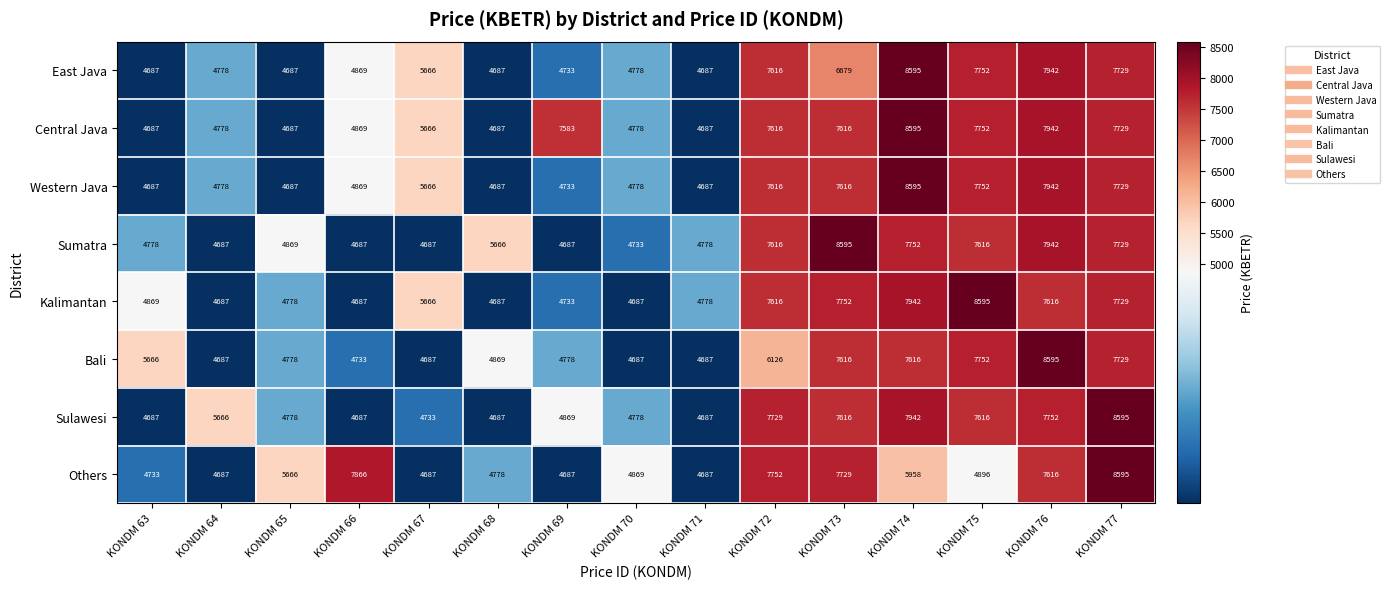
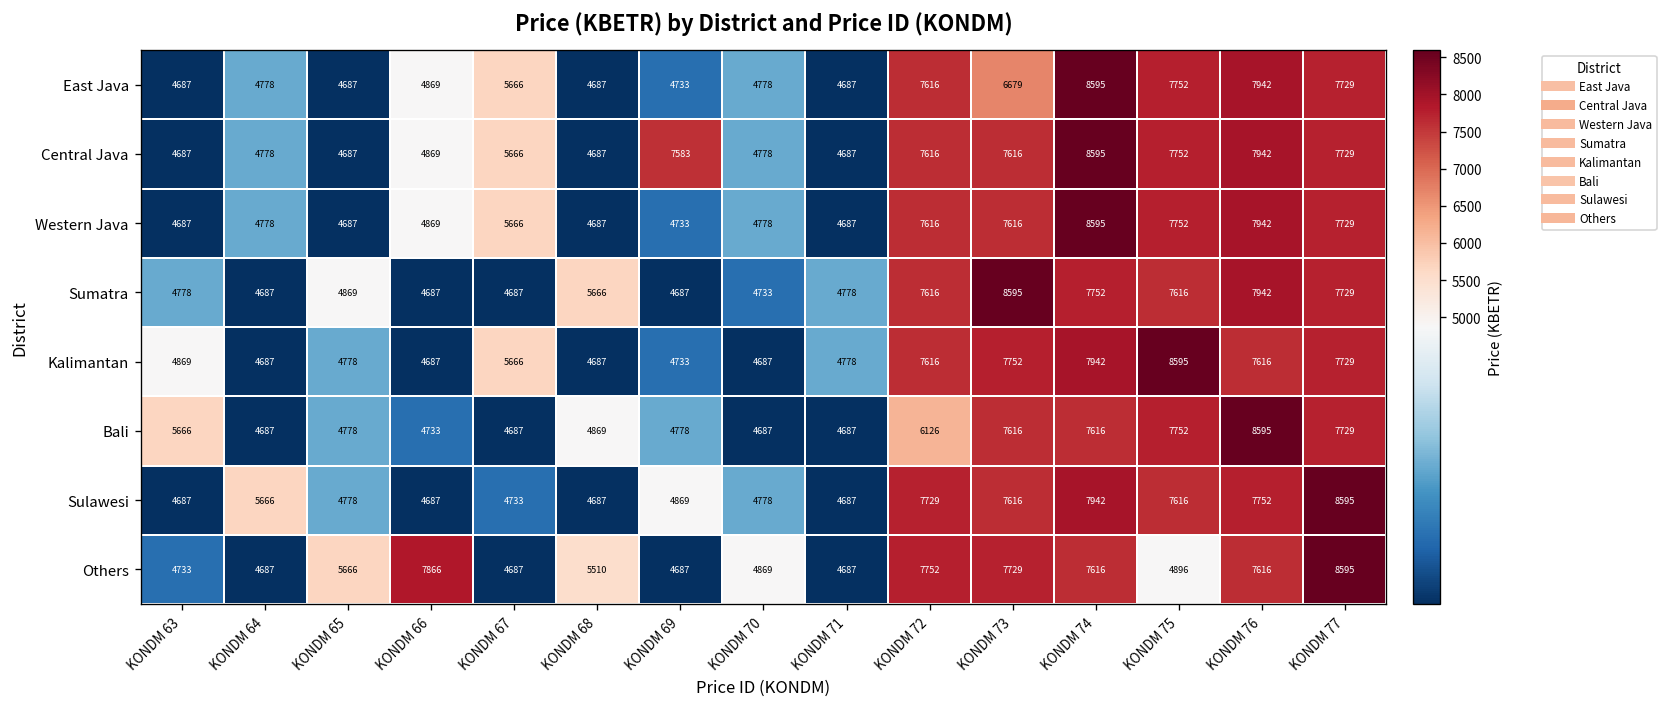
  {
    "East Java": {
      "KONDM 63": 4687,
      "KONDM 64": 4778,
      "KONDM 65": 4687,
      "KONDM 66": 4869,
      "KONDM 67": 5666,
      "KONDM 68": 4687,
      "KONDM 69": 4733,
      "KONDM 70": 4778,
      "KONDM 71": 4687,
      "KONDM 72": 7616,
      "KONDM 73": 6679,
      "KONDM 74": 8595,
      "KONDM 75": 7752,
      "KONDM 76": 7942,
      "KONDM 77": 7729
    },
    "Central Java": {
      "KONDM 63": 4687,
      "KONDM 64": 4778,
      "KONDM 65": 4687,
      "KONDM 66": 4869,
      "KONDM 67": 5666,
      "KONDM 68": 4687,
      "KONDM 69": 7583,
      "KONDM 70": 4778,
      "KONDM 71": 4687,
      "KONDM 72": 7616,
      "KONDM 73": 7616,
      "KONDM 74": 8595,
      "KONDM 75": 7752,
      "KONDM 76": 7942,
      "KONDM 77": 7729
    },
    "Western Java": {
      "KONDM 63": 4687,
      "KONDM 64": 4778,
      "KONDM 65": 4687,
      "KONDM 66": 4869,
      "KONDM 67": 5666,
      "KONDM 68": 4687,
      "KONDM 69": 4733,
      "KONDM 70": 4778,
      "KONDM 71": 4687,
      "KONDM 72": 7616,
      "KONDM 73": 7616,
      "KONDM 74": 8595,
      "KONDM 75": 7752,
      "KONDM 76": 7942,
      "KONDM 77": 7729
    },
    "Sumatra": {
      "KONDM 63": 4778,
      "KONDM 64": 4687,
      "KONDM 65": 4869,
      "KONDM 66": 4687,
      "KONDM 67": 4687,
      "KONDM 68": 5666,
      "KONDM 69": 4687,
      "KONDM 70": 4733,
      "KONDM 71": 4778,
      "KONDM 72": 7616,
      "KONDM 73": 8595,
      "KONDM 74": 7752,
      "KONDM 75": 7616,
      "KONDM 76": 7942,
      "KONDM 77": 7729
    },
    "Kalimantan": {
      "KONDM 63": 4869,
      "KONDM 64": 4687,
      "KONDM 65": 4778,
      "KONDM 66": 4687,
      "KONDM 67": 5666,
      "KONDM 68": 4687,
      "KONDM 69": 4733,
      "KONDM 70": 4687,
      "KONDM 71": 4778,
      "KONDM 72": 7616,
      "KONDM 73": 7752,
      "KONDM 74": 7942,
      "KONDM 75": 8595,
      "KONDM 76": 7616,
      "KONDM 77": 7729
    },
    "Bali": {
      "KONDM 63": 5666,
      "KONDM 64": 4687,
      "KONDM 65": 4778,
      "KONDM 66": 4733,
      "KONDM 67": 4687,
      "KONDM 68": 4869,
      "KONDM 69": 4778,
      "KONDM 70": 4687,
      "KONDM 71": 4687,
      "KONDM 72": 6126,
      "KONDM 73": 7616,
      "KONDM 74": 7616,
      "KONDM 75": 7752,
      "KONDM 76": 8595,
      "KONDM 77": 7729
    },
    "Sulawesi": {
      "KONDM 63": 4687,
      "KONDM 64": 5666,
      "KONDM 65": 4778,
      "KONDM 66": 4687,
      "KONDM 67": 4733,
      "KONDM 68": 4687,
      "KONDM 69": 4869,
      "KONDM 70": 4778,
      "KONDM 71": 4687,
      "KONDM 72": 7729,
      "KONDM 73": 7616,
      "KONDM 74": 7942,
      "KONDM 75": 7616,
      "KONDM 76": 7752,
      "KONDM 77": 8595
    },
    "Others": {
      "KONDM 63": 4733,
      "KONDM 64": 4687,
      "KONDM 65": 5666,
      "KONDM 66": 7866,
      "KONDM 67": 4687,
-     "KONDM 68": 4778,
+     "KONDM 68": 5510,
      "KONDM 69": 4687,
      "KONDM 70": 4869,
      "KONDM 71": 4687,
      "KONDM 72": 7752,
      "KONDM 73": 7729,
-     "KONDM 74": 5958,
+     "KONDM 74": 7616,
      "KONDM 75": 4896,
      "KONDM 76": 7616,
      "KONDM 77": 8595
    }
  }
